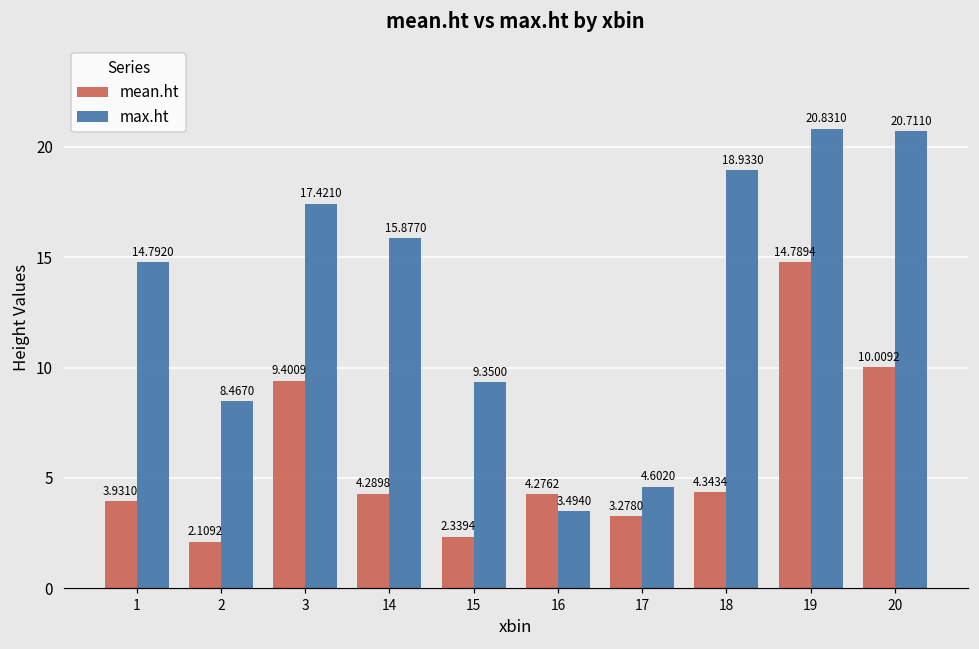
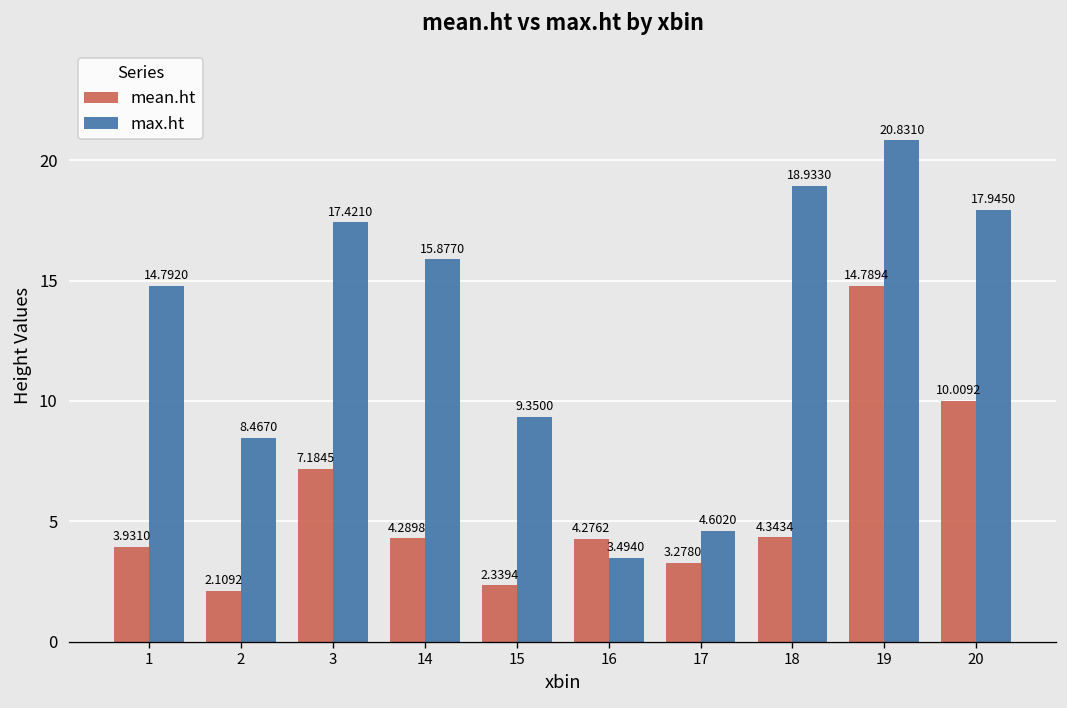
  {
    "mean.ht": {
      "1": 3.9310,
      "2": 2.1092,
-     "3": 9.4009,
+     "3": 7.1845,
      "14": 4.2898,
      "15": 2.3394,
      "16": 4.2762,
      "17": 3.2780,
      "18": 4.3434,
      "19": 14.7894,
      "20": 10.0092
    },
    "max.ht": {
      "1": 14.7920,
      "2": 8.4670,
      "3": 17.4210,
      "14": 15.8770,
      "15": 9.3500,
      "16": 3.4940,
      "17": 4.6020,
      "18": 18.9330,
      "19": 20.8310,
-     "20": 20.7110
+     "20": 17.9450
    }
  }
